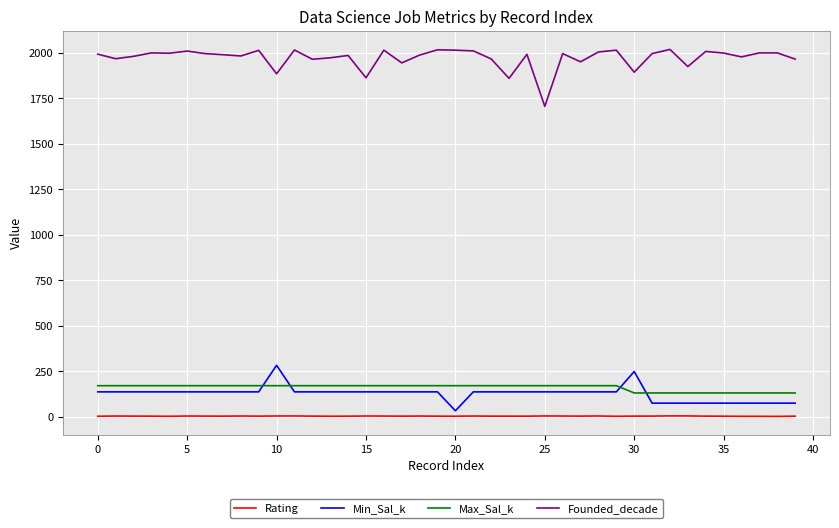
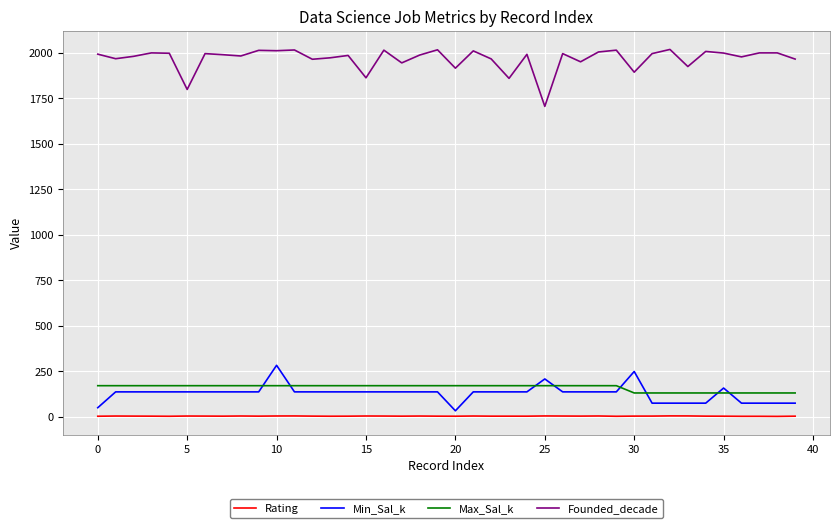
  {
    "Rating": {
      "0": 0,
      "5": 0,
      "10": 0,
      "15": 0,
      "20": 0,
      "25": 0,
      "30": 0,
      "35": 0
    },
    "Min_Sal_k": {
-     "0": 140,
+     "0": 50,
      "5": 140,
      "10": 280,
      "15": 140,
      "20": 30,
-     "25": 140,
+     "25": 210,
      "30": 250,
-     "35": 80
+     "35": 160
    },
    "Max_Sal_k": {
      "0": 170,
      "5": 170,
      "10": 170,
      "15": 170,
      "20": 170,
      "25": 170,
      "30": 130,
      "35": 130
    },
    "Founded_decade": {
      "0": 1990,
-     "5": 2010,
-     "10": 1890,
+     "5": 1800,
+     "10": 2010,
      "15": 1860,
-     "20": 2020,
+     "20": 1920,
      "25": 1710,
      "30": 1890,
      "35": 2000
    }
  }
